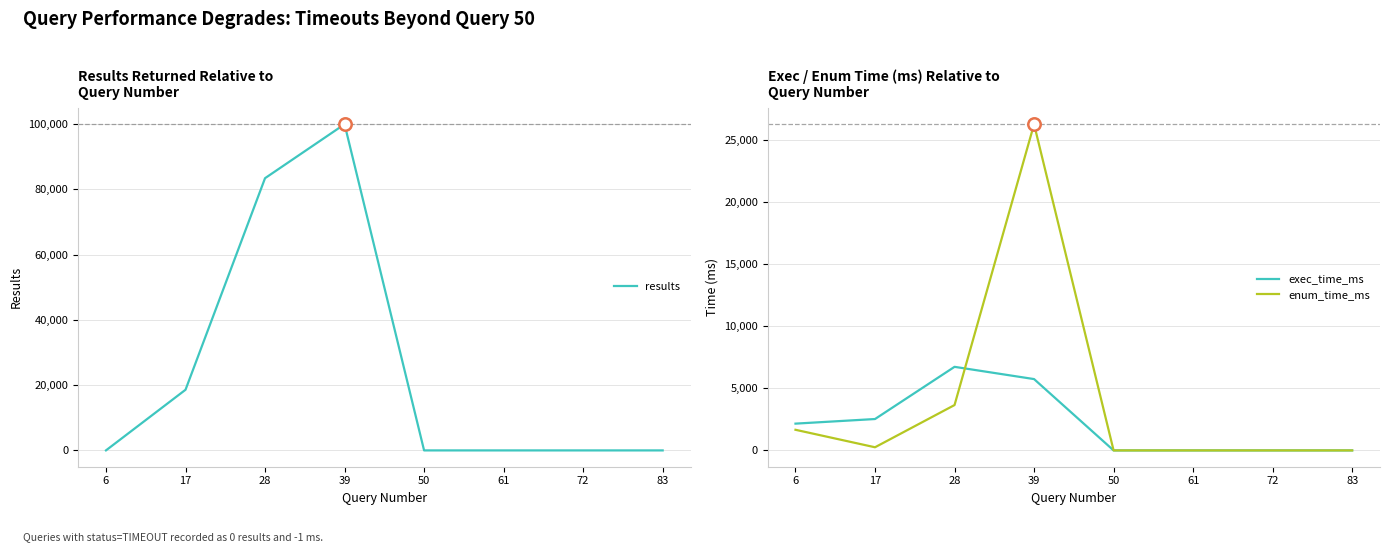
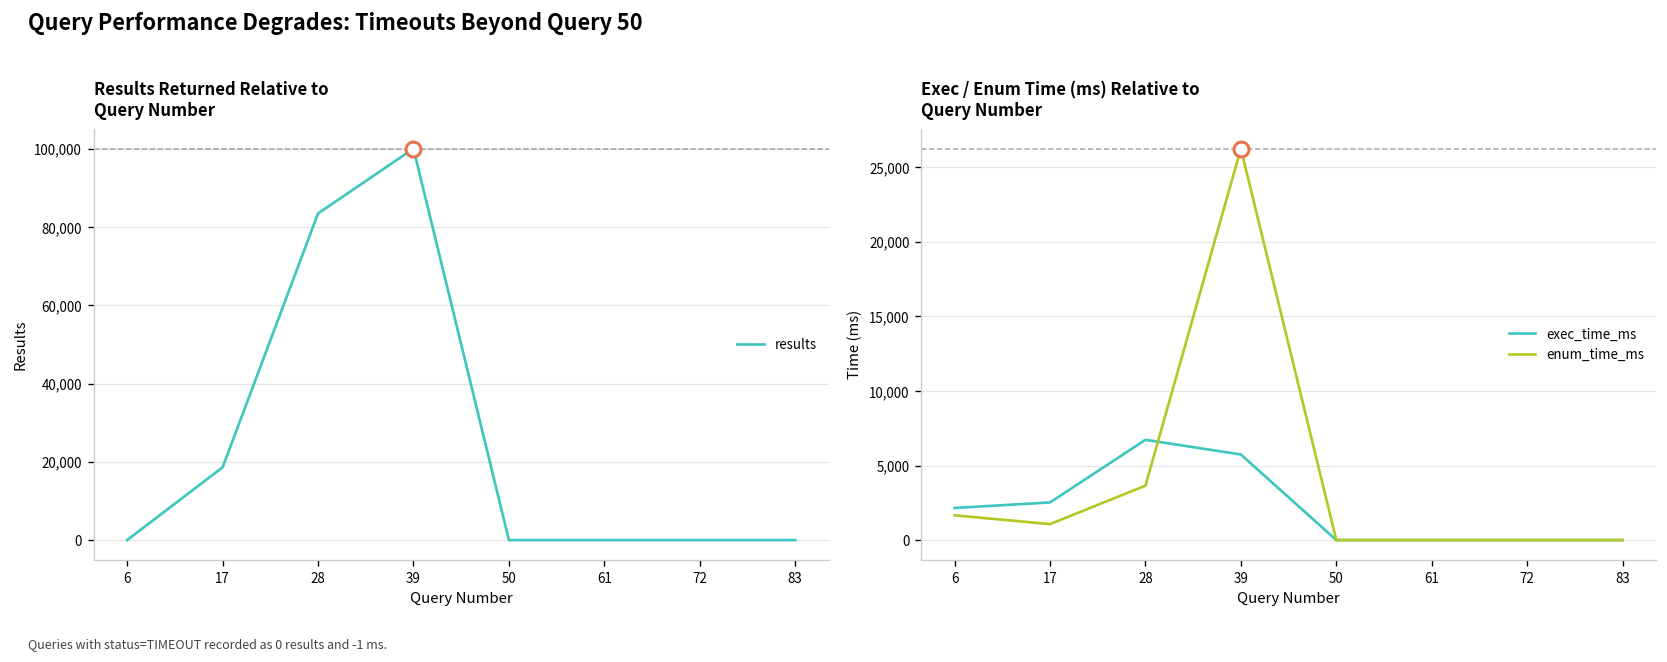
  {
    "Results Returned Relative to Query Number": {
      "results": {
        "6": "0",
        "17": "19,000",
        "28": "83,000",
        "50": "0",
        "61": "0",
        "72": "0",
        "83": "0"
      }
    },
    "Exec / Enum Time (ms) Relative to Query Number": {
      "exec_time_ms": {
        "6": "2,200",
        "17": "2,500",
        "28": "6,700",
        "39": "5,700"
      },
      "enum_time_ms": {
        "6": "1,700",
-       "17": "300",
+       "17": "1,100",
        "28": "3,600"
      }
    }
  }
